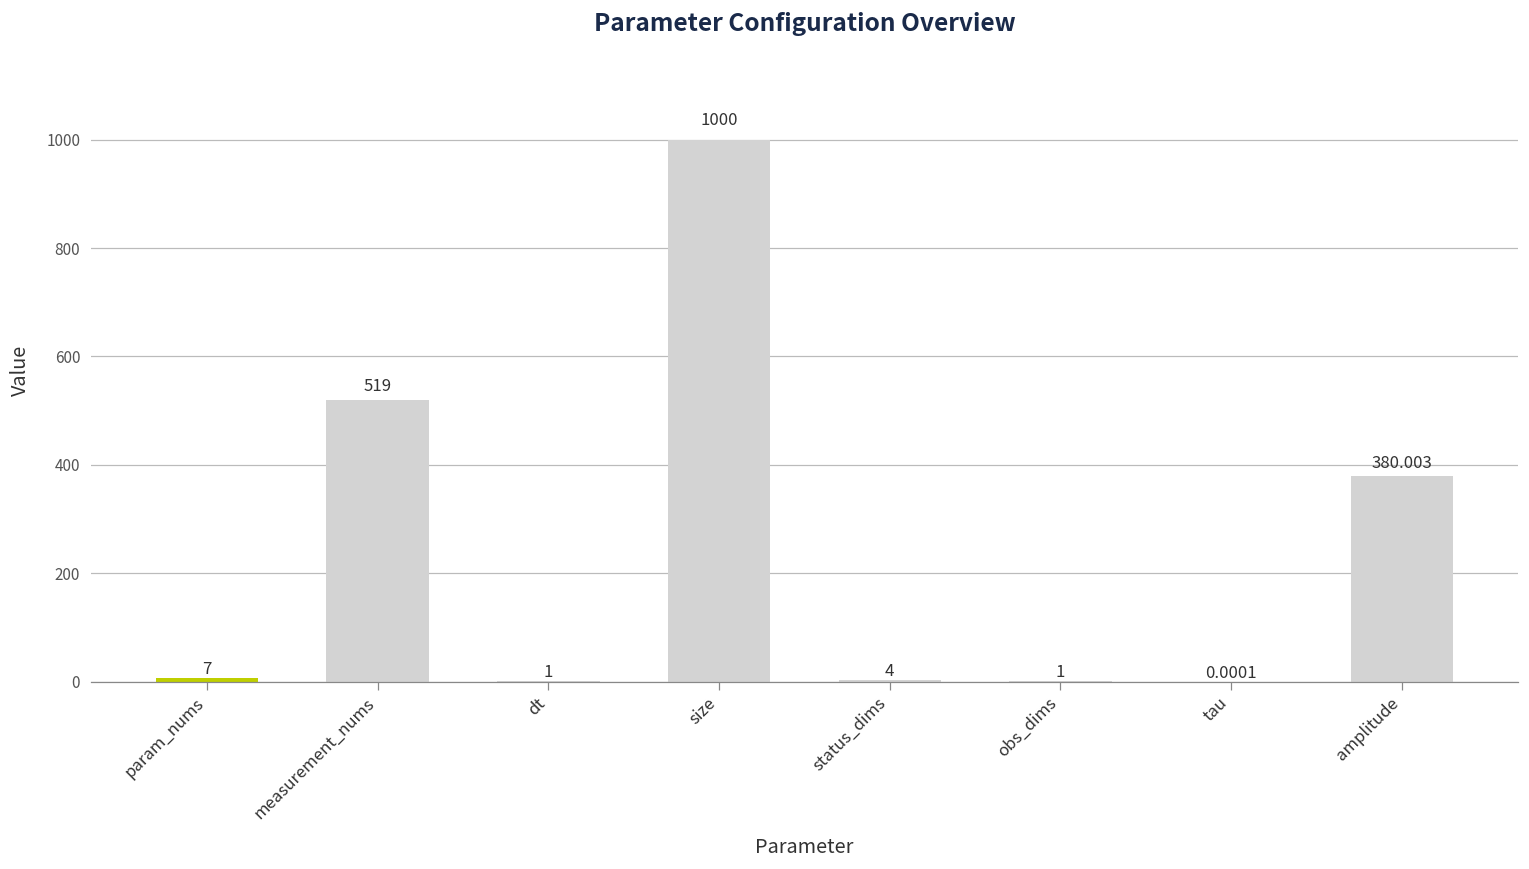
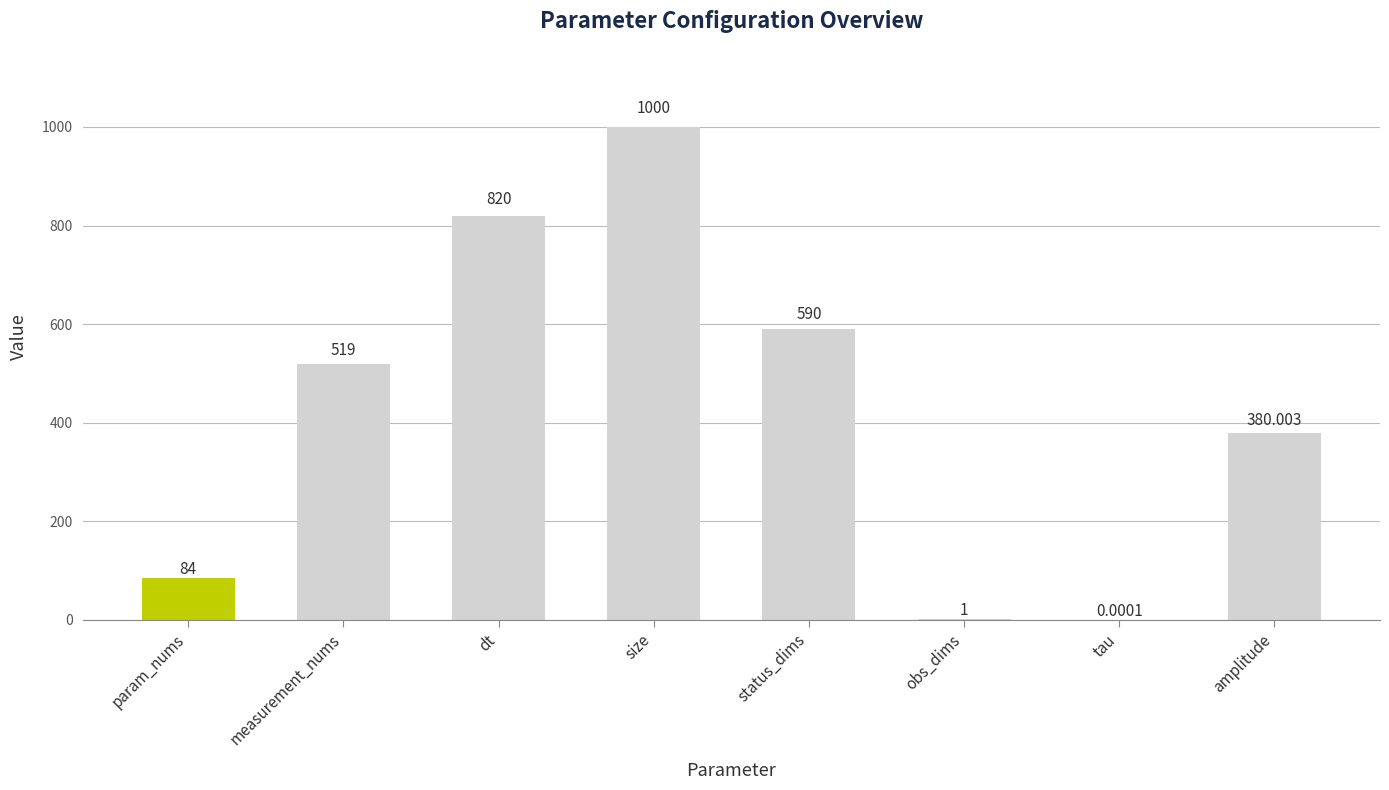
  {
-   "param_nums": 7,
+   "param_nums": 84,
    "measurement_nums": 519,
-   "dt": 1,
+   "dt": 820,
    "size": 1000,
-   "status_dims": 4,
+   "status_dims": 590,
    "obs_dims": 1,
    "tau": 0.0001,
    "amplitude": 380.003
  }
